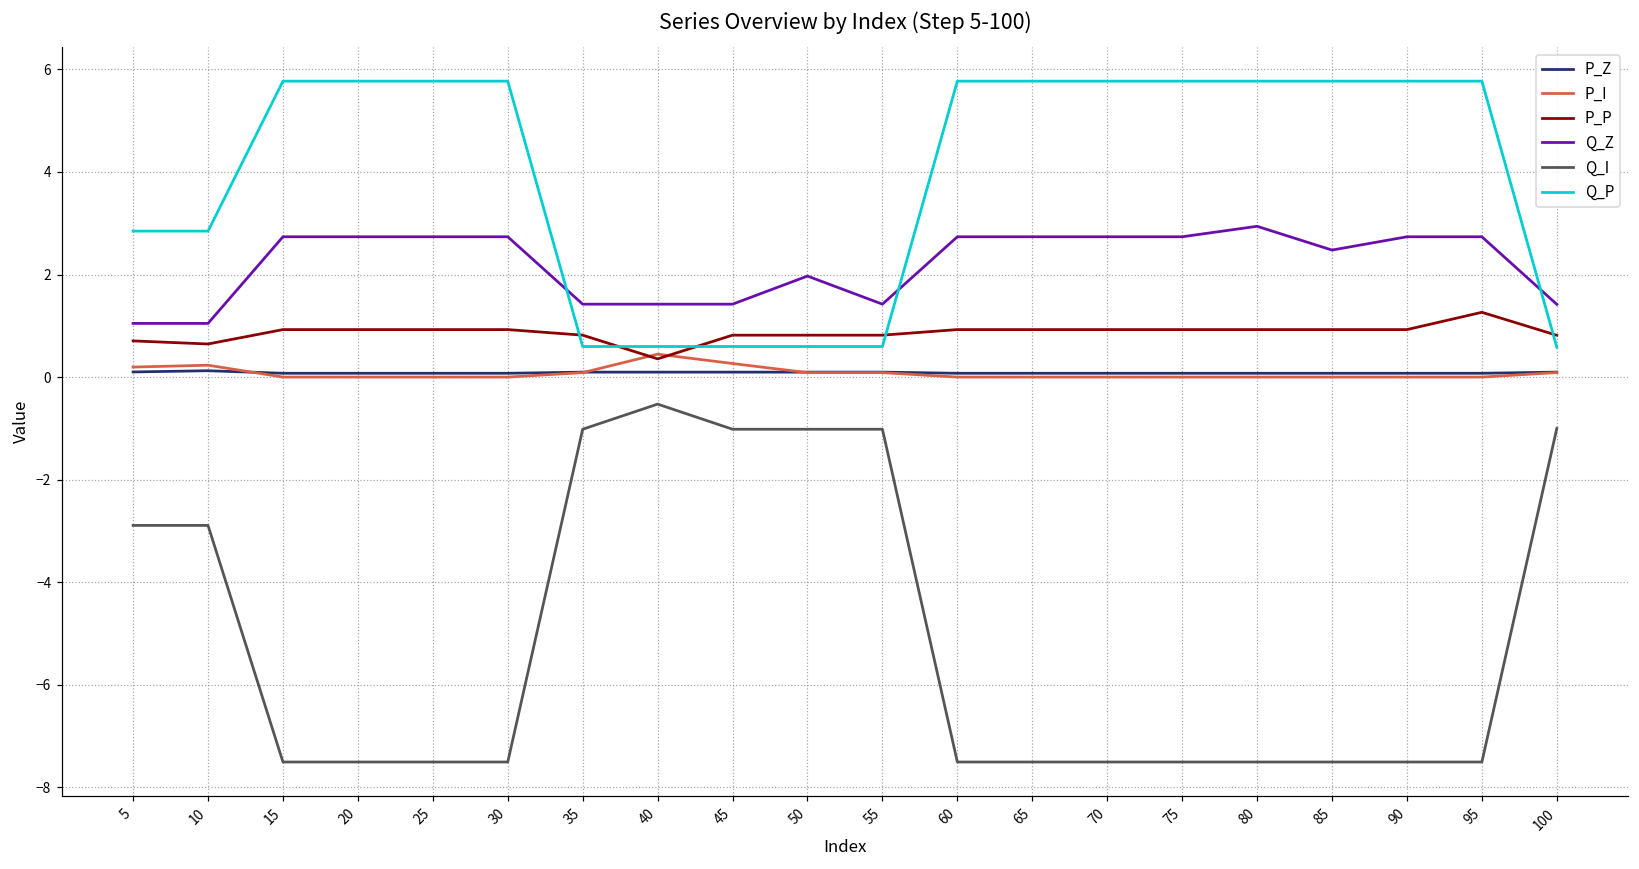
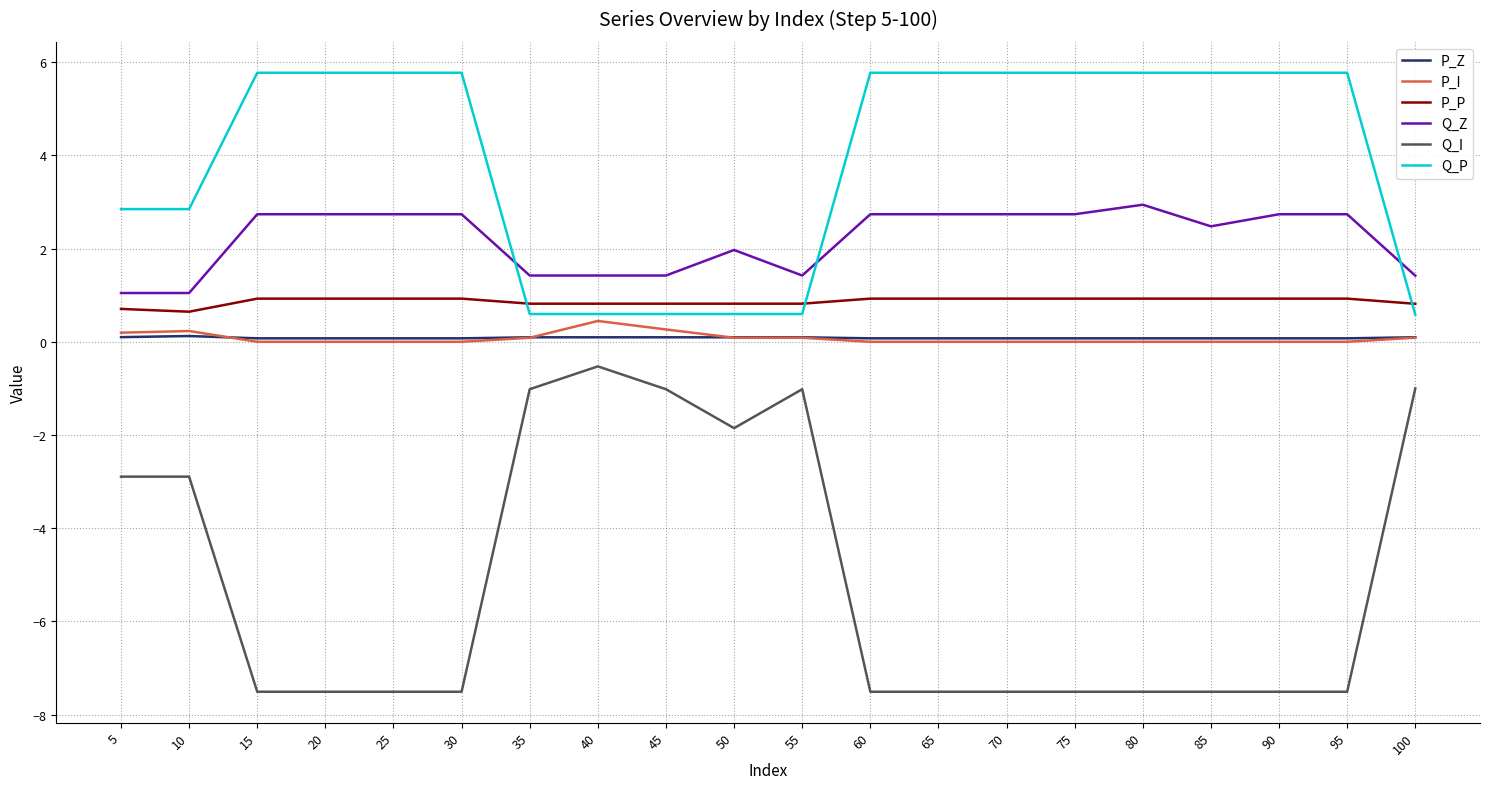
  {
    "P_Z": {
      "5": 0.1,
      "10": 0.1,
      "15": 0.1,
      "20": 0.1,
      "25": 0.1,
      "30": 0.1,
      "40": 0.1,
      "45": 0.1,
      "60": 0.1,
      "65": 0.1,
      "70": 0.1,
      "75": 0.1,
      "80": 0.1,
      "85": 0.1,
      "90": 0.1,
      "95": 0.1
    },
    "P_I": {
      "5": 0.2,
      "10": 0.2,
      "15": 0.0,
      "20": 0.0,
      "25": 0.0,
      "30": 0.0,
      "40": 0.4,
      "45": 0.3,
      "60": 0.0,
      "65": 0.0,
      "70": 0.0,
      "75": 0.0,
      "80": 0.0,
      "85": 0.0,
      "90": 0.0,
      "95": 0.0
    },
    "P_P": {
      "5": 0.7,
      "10": 0.6,
      "15": 0.9,
      "20": 0.9,
      "25": 0.9,
      "30": 0.9,
      "35": 0.8,
-     "40": 0.4,
+     "40": 0.8,
      "45": 0.8,
      "50": 0.8,
      "55": 0.8,
      "60": 0.9,
      "65": 0.9,
      "70": 0.9,
      "75": 0.9,
      "80": 0.9,
      "85": 0.9,
      "90": 0.9,
-     "95": 1.3,
+     "95": 0.9,
      "100": 0.8
    },
    "Q_Z": {
      "5": 1.0,
      "10": 1.0,
      "15": 2.7,
      "20": 2.7,
      "25": 2.7,
      "30": 2.7,
      "35": 1.4,
      "40": 1.4,
      "45": 1.4,
      "50": 2.0,
      "55": 1.4,
      "60": 2.7,
      "65": 2.7,
      "70": 2.7,
      "75": 2.7,
      "80": 2.9,
      "85": 2.5,
      "90": 2.7,
      "95": 2.7,
      "100": 1.4
    },
    "Q_I": {
      "5": -2.9,
      "10": -2.9,
      "15": -7.5,
      "20": -7.5,
      "25": -7.5,
      "30": -7.5,
      "35": -1.0,
      "40": -0.5,
      "45": -1.0,
-     "50": -1.0,
+     "50": -1.9,
      "55": -1.0,
      "60": -7.5,
      "65": -7.5,
      "70": -7.5,
      "75": -7.5,
      "80": -7.5,
      "85": -7.5,
      "90": -7.5,
      "95": -7.5,
      "100": -1.0
    },
    "Q_P": {
      "5": 2.8,
      "10": 2.8,
      "15": 5.8,
      "20": 5.8,
      "25": 5.8,
      "30": 5.8,
      "35": 0.6,
      "40": 0.6,
      "45": 0.6,
      "50": 0.6,
      "55": 0.6,
      "60": 5.8,
      "65": 5.8,
      "70": 5.8,
      "75": 5.8,
      "80": 5.8,
      "85": 5.8,
      "90": 5.8,
      "95": 5.8,
      "100": 0.6
    }
  }
